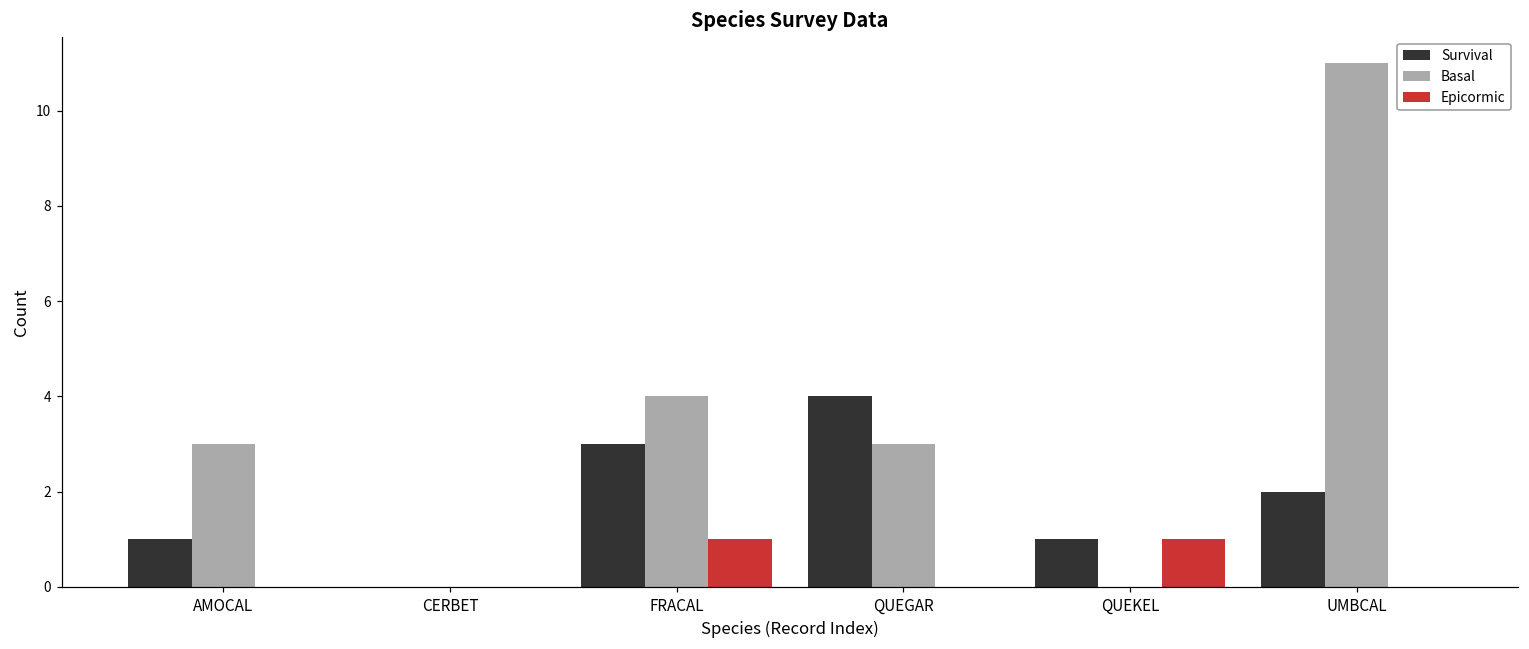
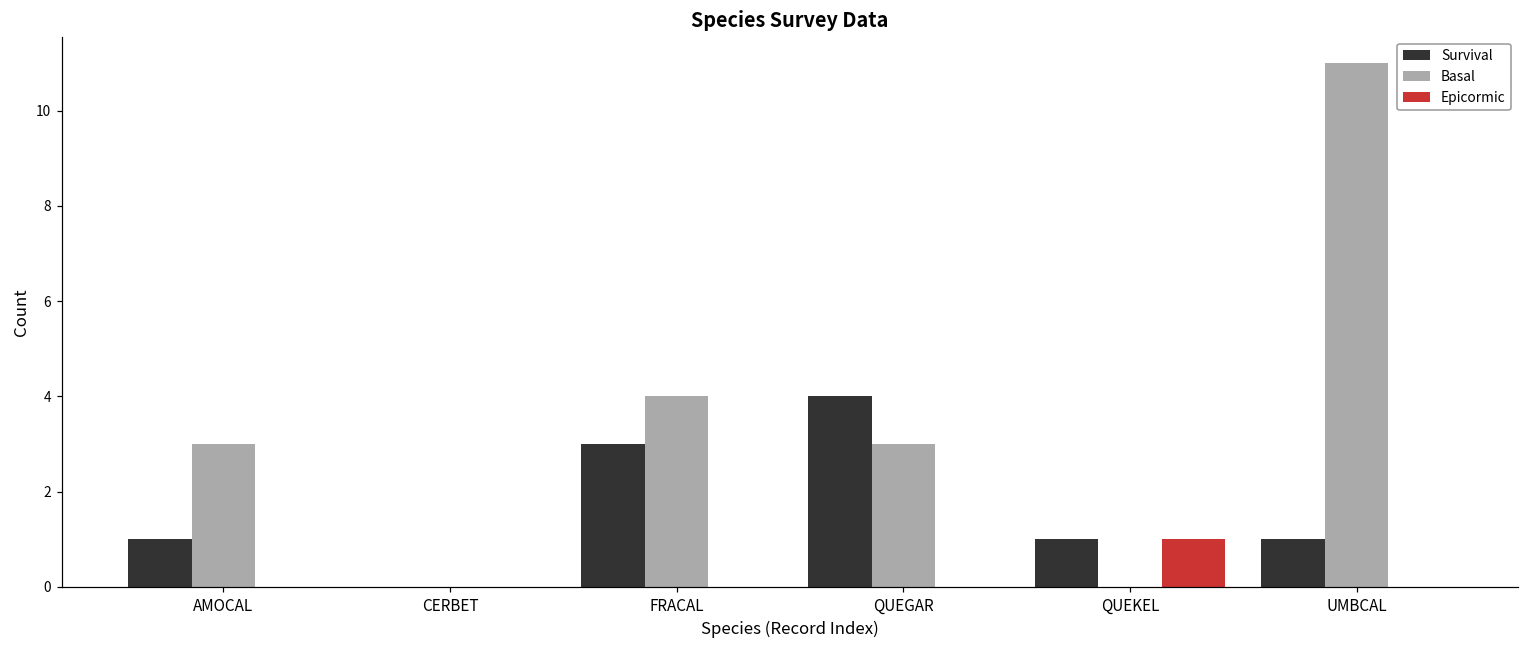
  {
    "Survival": {
      "AMOCAL": 1,
      "CERBET": 0,
      "FRACAL": 3,
      "QUEGAR": 4,
      "QUEKEL": 1,
-     "UMBCAL": 2
+     "UMBCAL": 1
    },
    "Basal": {
      "AMOCAL": 3,
      "CERBET": 0,
      "FRACAL": 4,
      "QUEGAR": 3,
      "QUEKEL": 0,
      "UMBCAL": 11
    },
    "Epicormic": {
      "AMOCAL": 0,
      "CERBET": 0,
-     "FRACAL": 1,
+     "FRACAL": 0,
      "QUEGAR": 0,
      "QUEKEL": 1,
      "UMBCAL": 0
    }
  }
